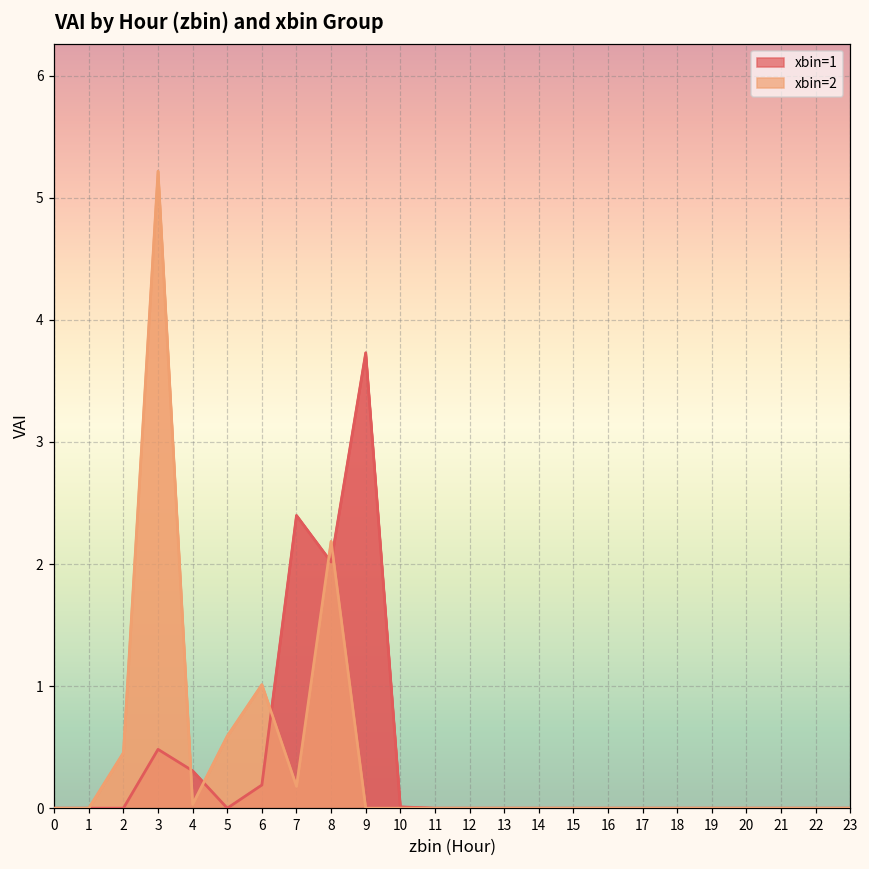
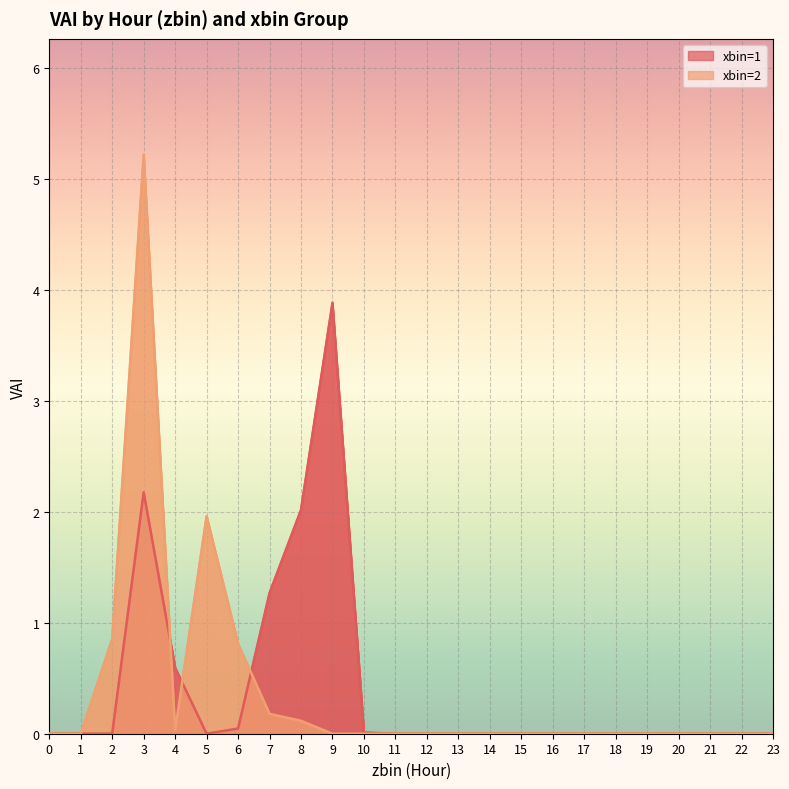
  {
    "xbin=1": {
      "2": 0.00,
-     "3": 0.48,
-     "4": 0.31,
+     "3": 2.17,
+     "4": 0.59,
      "5": 0.00,
-     "6": 0.19,
-     "7": 2.40,
+     "6": 0.05,
+     "7": 1.27,
      "8": 2.02,
-     "9": 3.73
+     "9": 3.88
    },
    "xbin=2": {
-     "2": 0.45,
+     "2": 0.85,
      "3": 5.22,
      "4": 0.03,
-     "5": 0.59,
-     "6": 1.01,
+     "5": 1.96,
+     "6": 0.81,
      "7": 0.18,
-     "8": 2.19,
+     "8": 0.12,
      "9": 0.00
    }
  }
